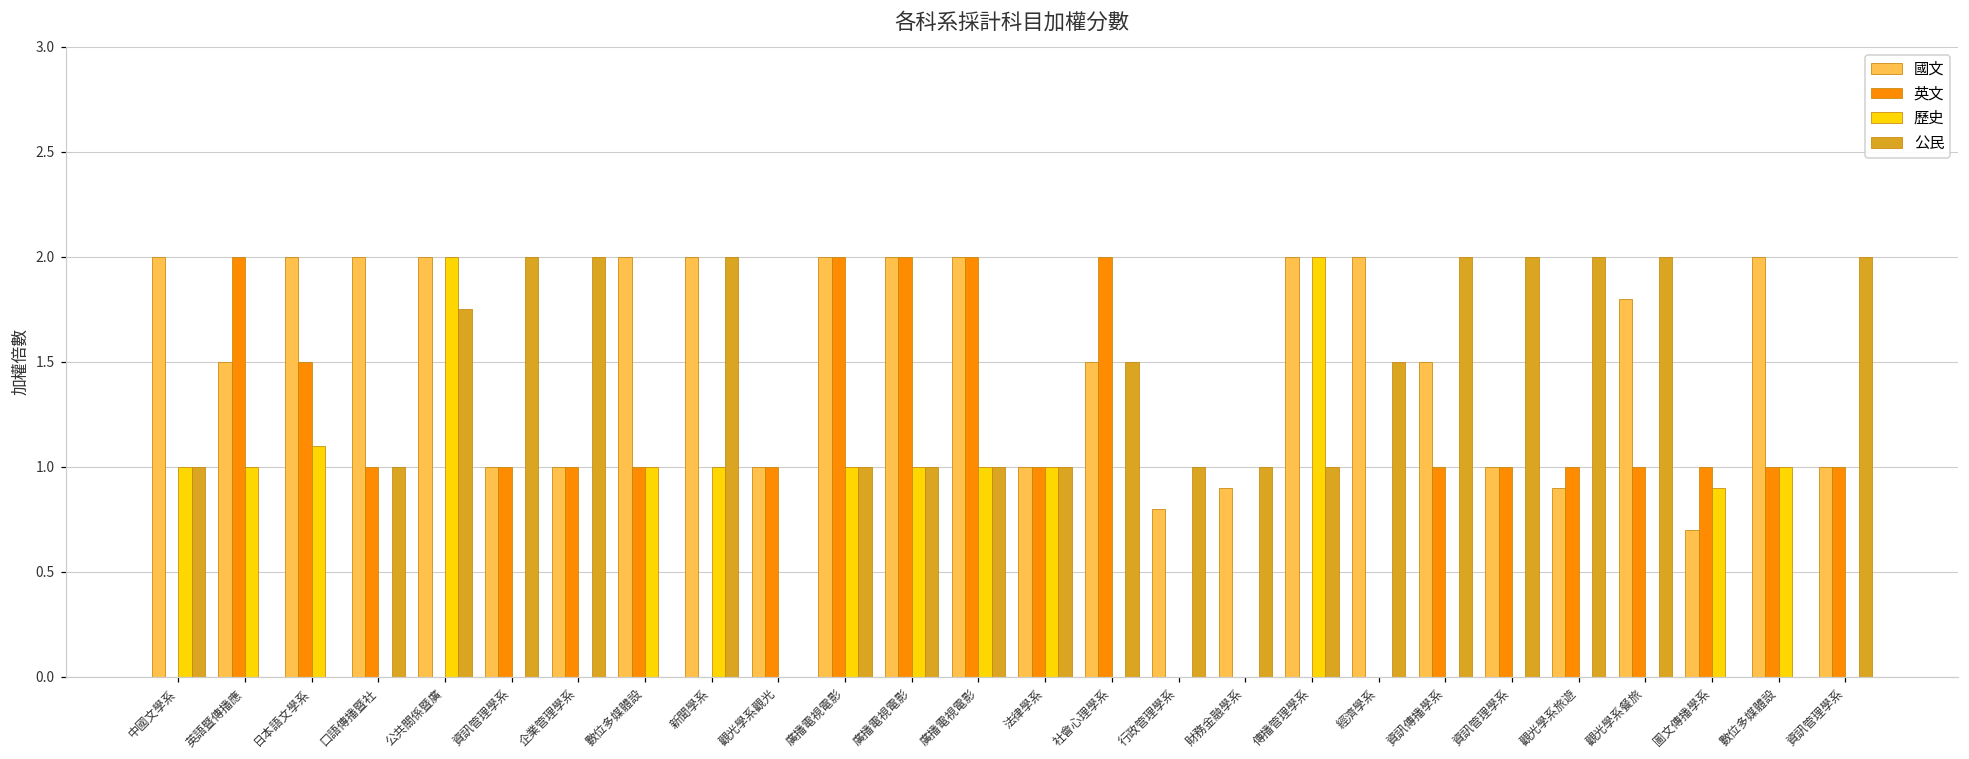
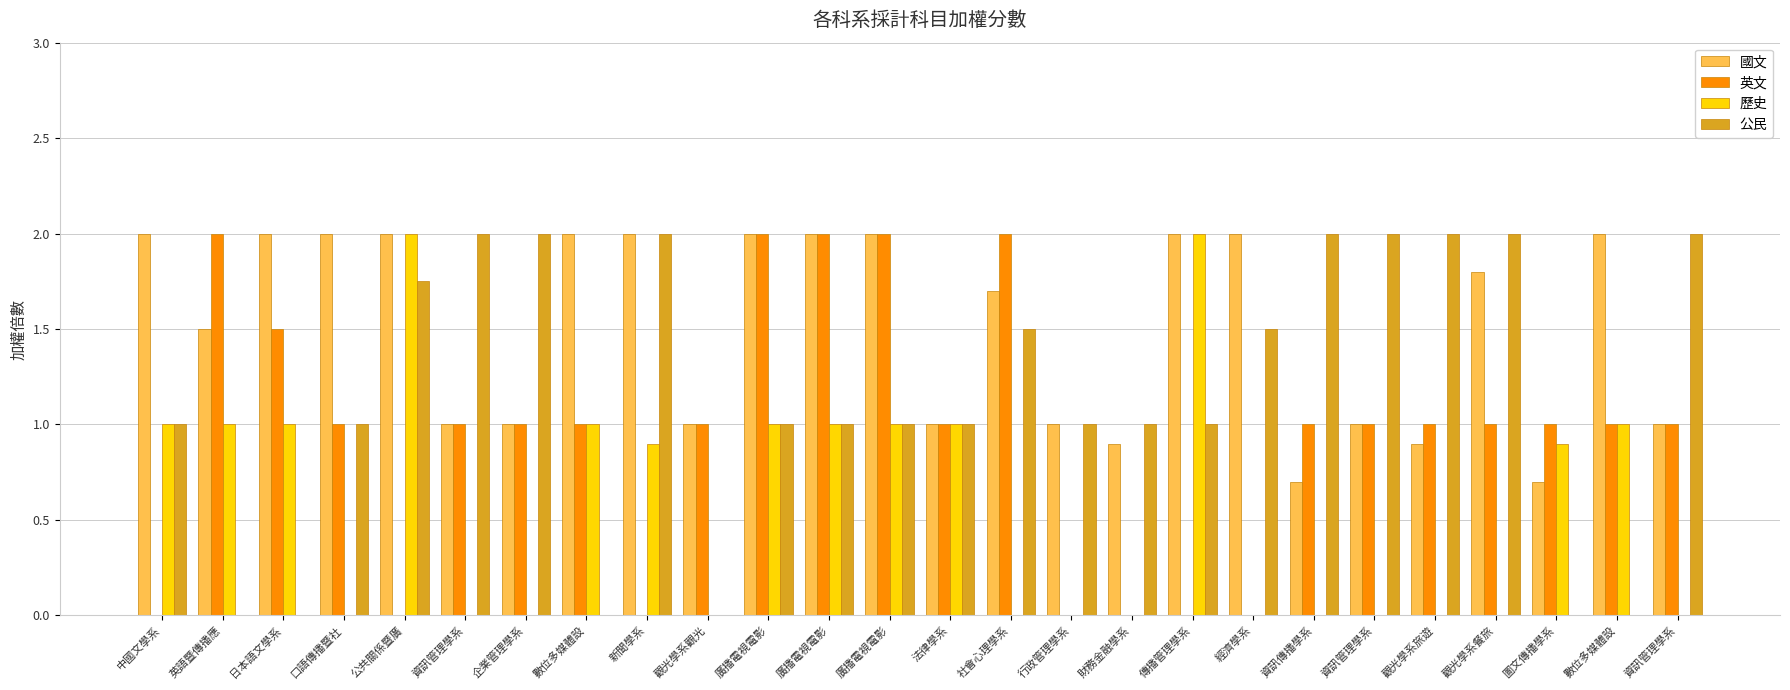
  {
    "國文": {
      "中國文學系": 2.0,
      "英語暨傳播應": 1.5,
      "日本語文學系": 2.0,
      "口語傳播暨社": 2.0,
      "公共關係暨廣": 2.0,
      "企業管理學系": 1.0,
      "新聞學系": 2.0,
      "觀光學系觀光": 1.0,
      "法律學系": 1.0,
-     "社會心理學系": 1.5,
-     "行政管理學系": 0.8,
+     "社會心理學系": 1.7,
+     "行政管理學系": 1.0,
      "財務金融學系": 0.9,
      "傳播管理學系": 2.0,
      "經濟學系": 2.0,
-     "資訊傳播學系": 1.5,
+     "資訊傳播學系": 0.7,
      "觀光學系旅遊": 0.9,
      "觀光學系餐旅": 1.8,
      "圖文傳播學系": 0.7
    },
    "歷史": {
      "中國文學系": 1.0,
      "英語暨傳播應": 1.0,
-     "日本語文學系": 1.1,
+     "日本語文學系": 1.0,
      "口語傳播暨社": 0.0,
      "公共關係暨廣": 2.0,
      "企業管理學系": 0.0,
-     "新聞學系": 1.0,
+     "新聞學系": 0.9,
      "觀光學系觀光": 0.0,
      "法律學系": 1.0,
      "社會心理學系": 0.0,
      "行政管理學系": 0.0,
      "財務金融學系": 0.0,
      "傳播管理學系": 2.0,
      "經濟學系": 0.0,
      "資訊傳播學系": 0.0,
      "觀光學系旅遊": 0.0,
      "觀光學系餐旅": 0.0,
      "圖文傳播學系": 0.9
    }
  }
